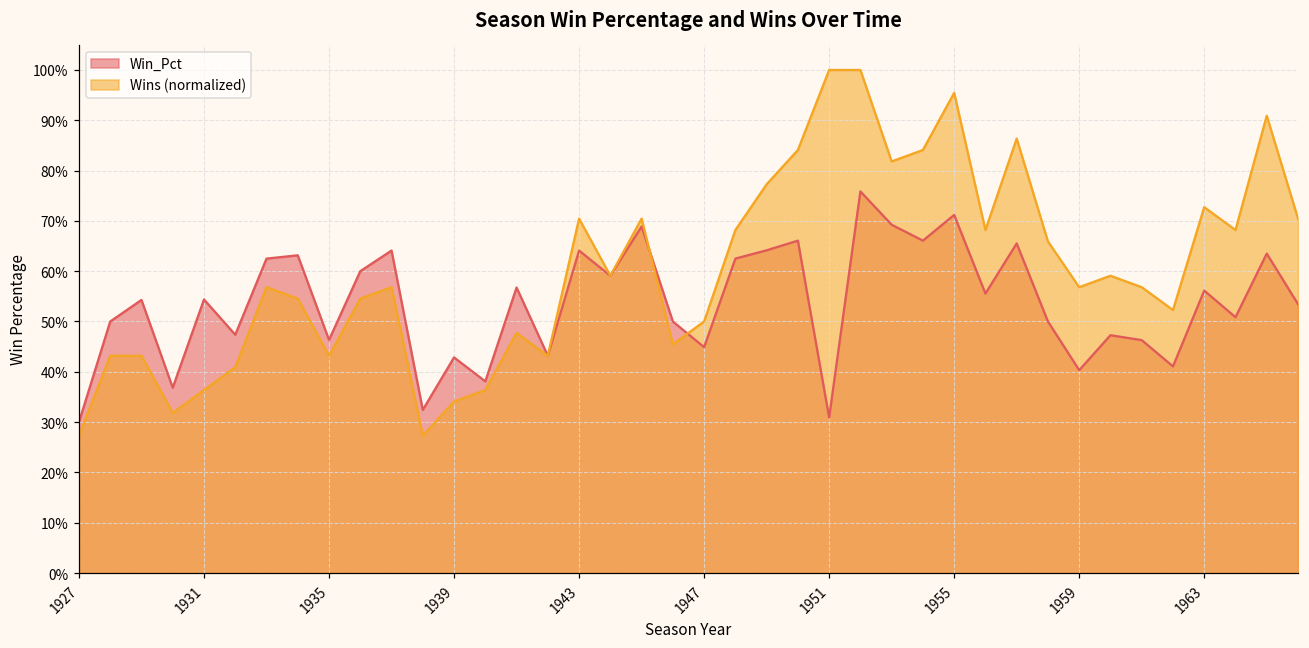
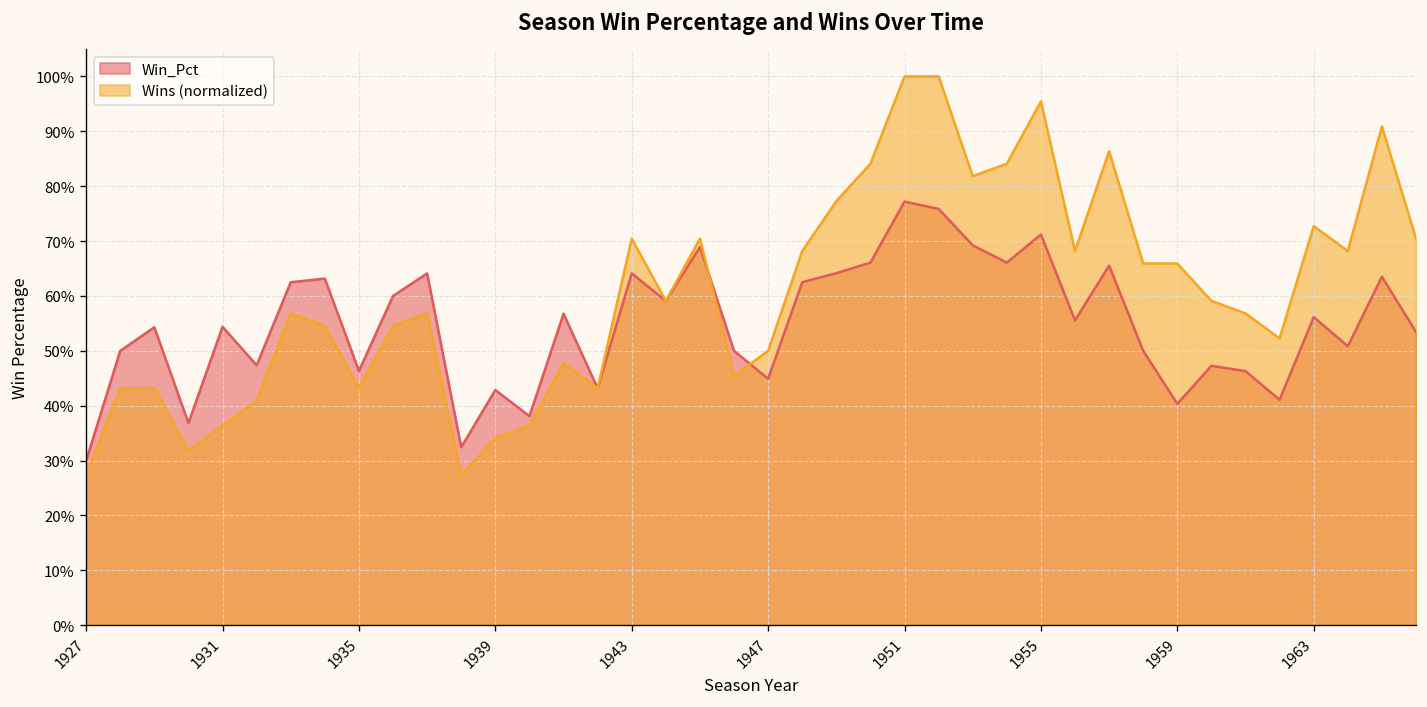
  {
    "Win_Pct": {
      "1927": "30%",
      "1931": "54%",
      "1935": "46%",
      "1939": "43%",
      "1943": "64%",
      "1947": "45%",
-     "1951": "31%",
+     "1951": "77%",
      "1955": "71%",
      "1959": "40%",
      "1963": "56%"
    },
    "Wins (normalized)": {
      "1927": "27%",
      "1931": "36%",
      "1935": "43%",
      "1939": "34%",
      "1943": "70%",
      "1947": "50%",
      "1951": "100%",
      "1955": "95%",
-     "1959": "57%",
+     "1959": "66%",
      "1963": "73%"
    }
  }
